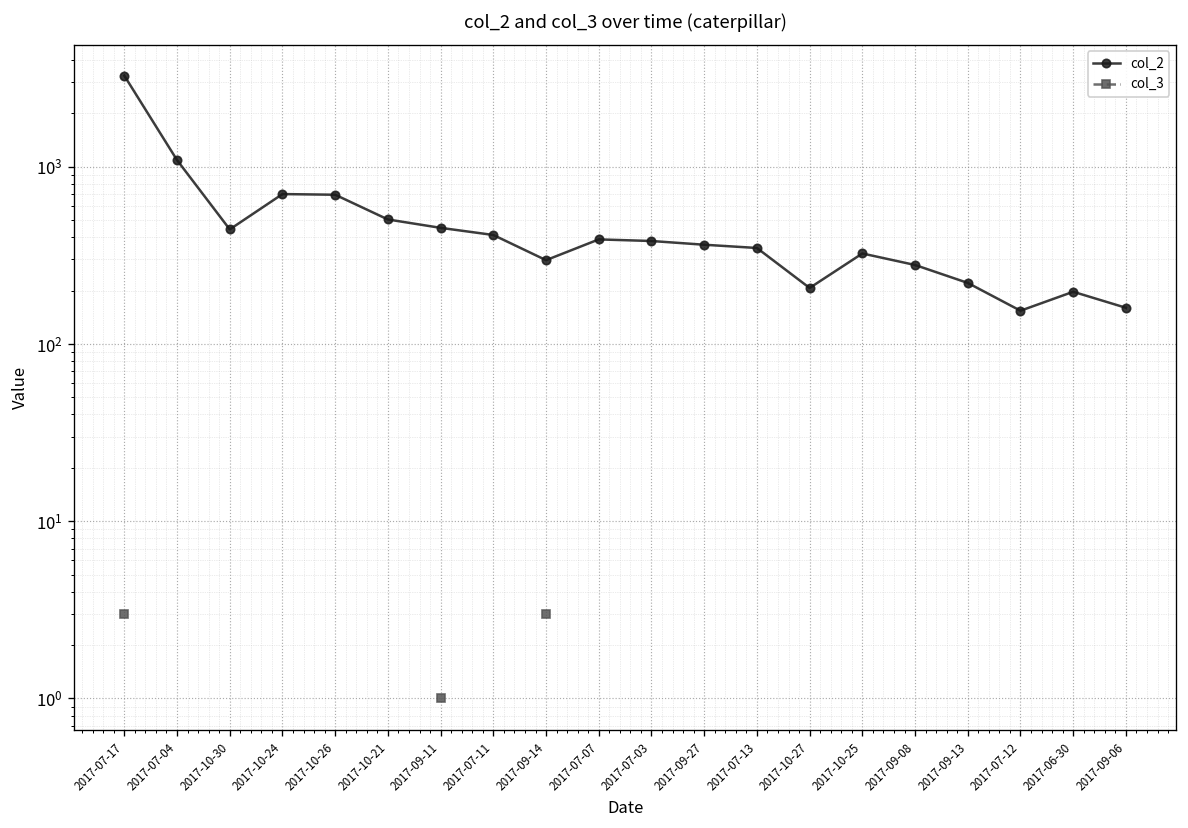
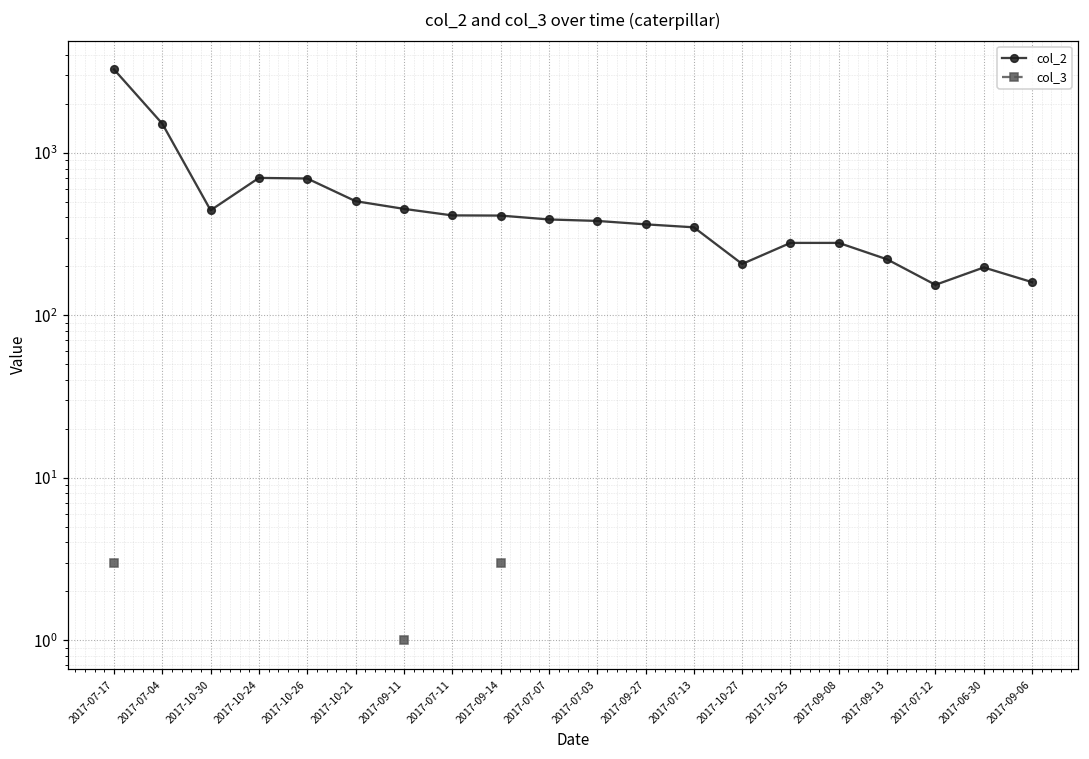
  {
    "col_2": {
      "2017-07-17": 3300,
-     "2017-07-04": 1100,
+     "2017-07-04": 1500,
      "2017-10-30": 440,
      "2017-10-24": 700,
      "2017-10-26": 700,
      "2017-10-21": 500,
      "2017-09-11": 450,
      "2017-07-11": 410,
-     "2017-09-14": 300,
+     "2017-09-14": 410,
      "2017-07-07": 390,
      "2017-07-03": 380,
      "2017-09-27": 360,
      "2017-07-13": 350,
      "2017-10-27": 210,
-     "2017-10-25": 320,
+     "2017-10-25": 280,
      "2017-09-08": 280,
      "2017-09-13": 220,
      "2017-07-12": 150,
      "2017-06-30": 200,
      "2017-09-06": 160
    },
    "col_3": {
      "2017-07-17": 3,
      "2017-09-11": 1,
      "2017-09-14": 3
    }
  }
